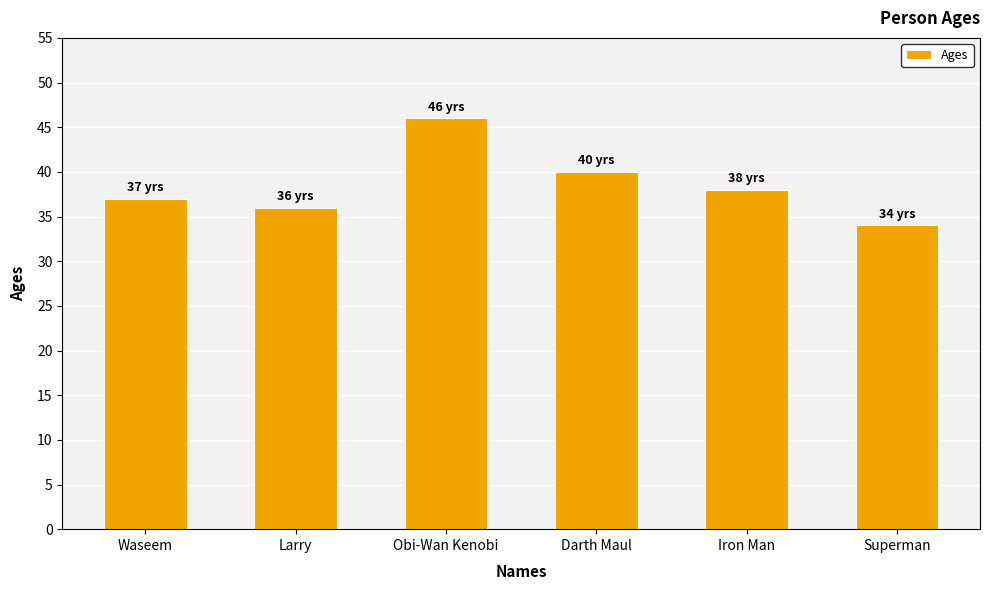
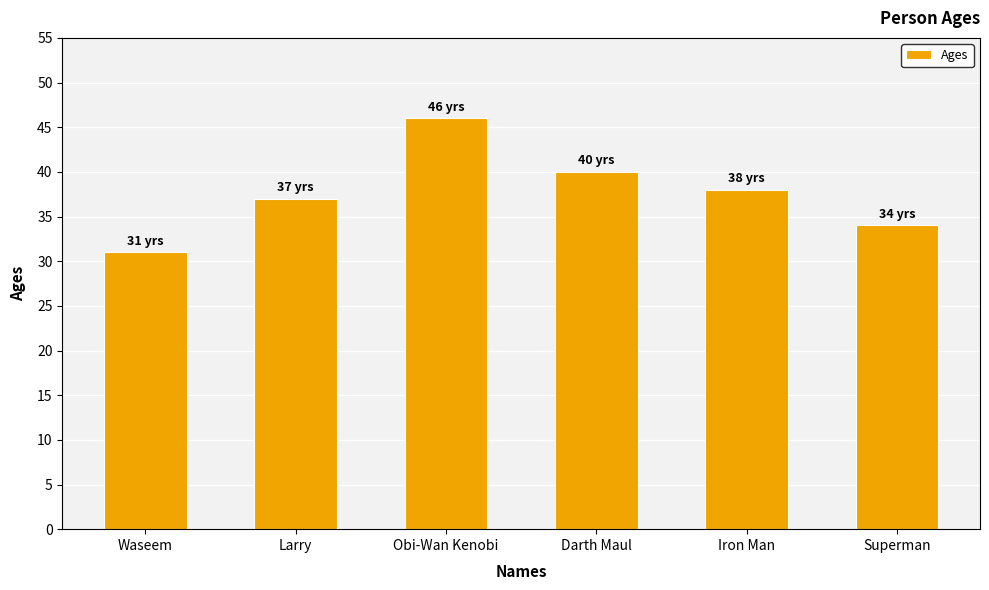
  {
-   "Waseem": 37,
-   "Larry": 36,
+   "Waseem": 31,
+   "Larry": 37,
    "Obi-Wan Kenobi": 46,
    "Darth Maul": 40,
    "Iron Man": 38,
    "Superman": 34
  }
